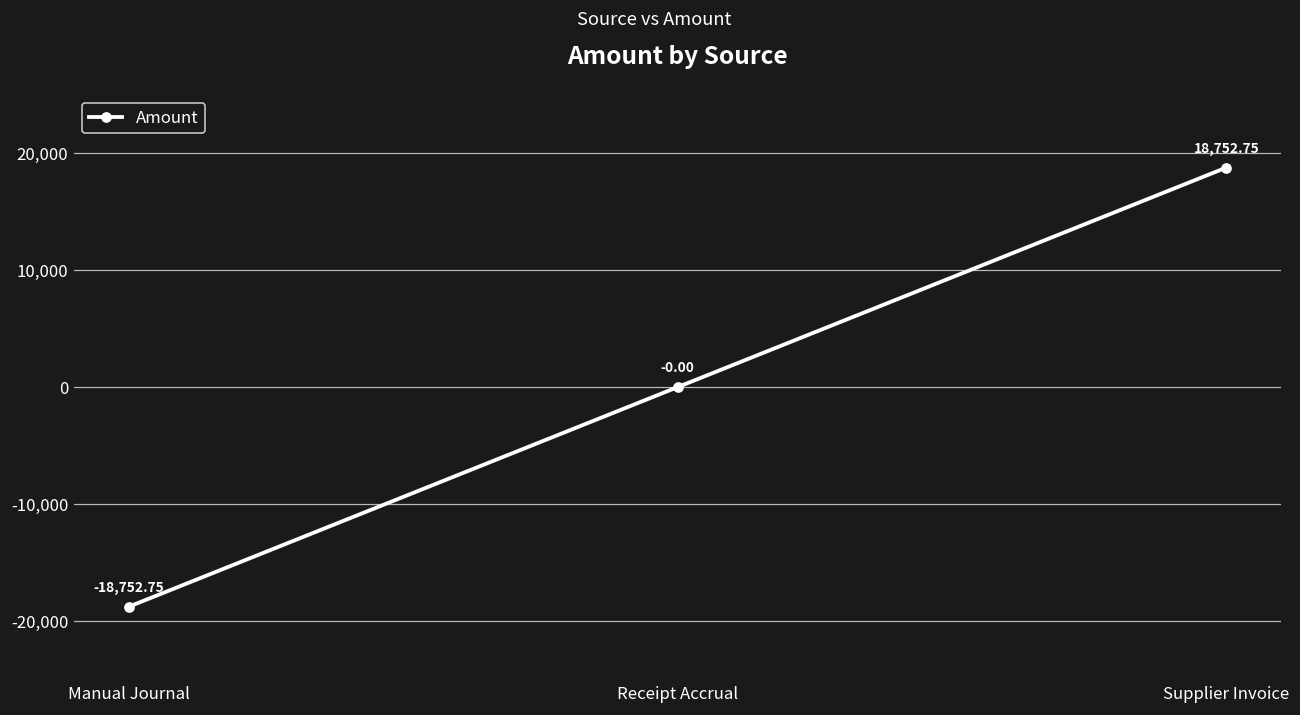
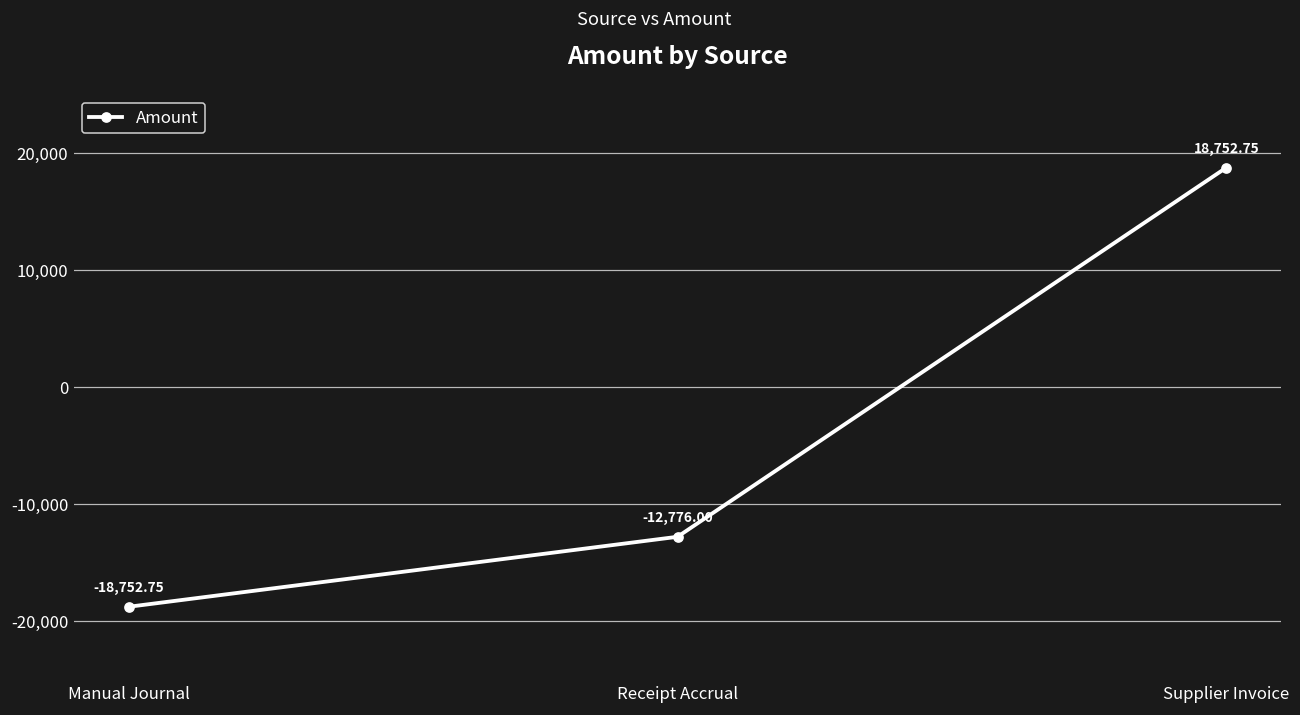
  {
    "Manual Journal": "-18,752.75",
-   "Receipt Accrual": "-0.00",
+   "Receipt Accrual": "-12,776.00",
    "Supplier Invoice": "18,752.75"
  }
